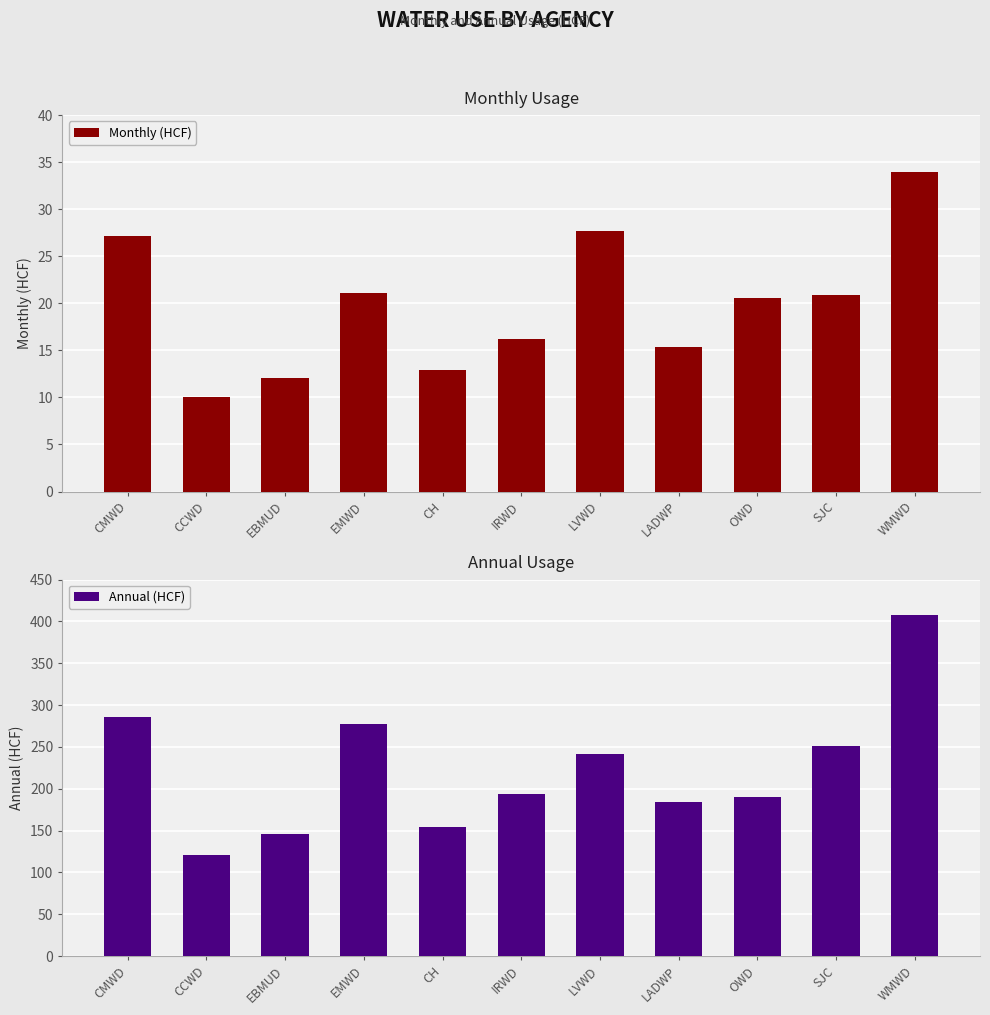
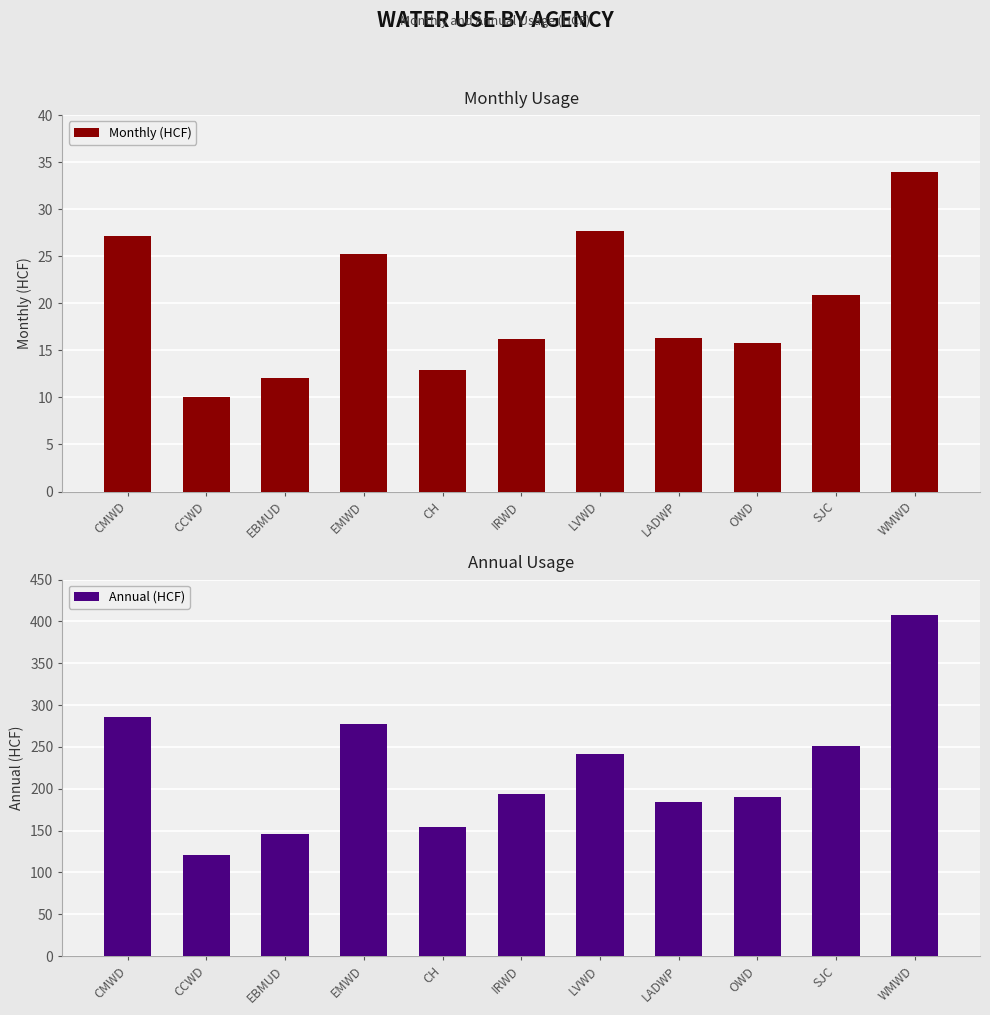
  {
    "Monthly Usage": {
      "CMWD": 27,
      "CCWD": 10,
      "EBMUD": 12,
-     "EMWD": 21,
+     "EMWD": 25,
      "CH": 13,
      "IRWD": 16,
      "LVWD": 28,
-     "LADWP": 15,
-     "OWD": 21,
+     "LADWP": 16,
+     "OWD": 16,
      "SJC": 21,
      "WMWD": 34
    },
    "Annual Usage": {
      "CMWD": 290,
      "CCWD": 120,
      "EBMUD": 150,
      "EMWD": 280,
      "CH": 150,
      "IRWD": 190,
      "LVWD": 240,
      "LADWP": 180,
      "OWD": 190,
      "SJC": 250,
      "WMWD": 410
    }
  }
